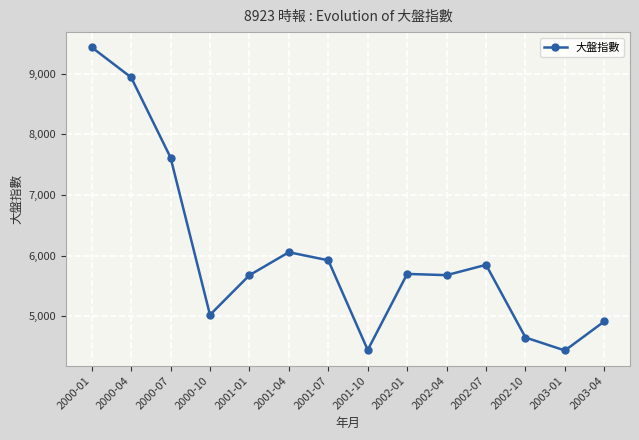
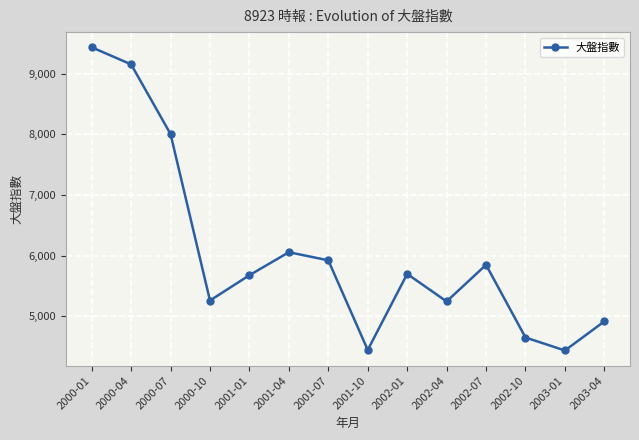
  {
    "2000-01": "9,400",
-   "2000-04": "8,900",
-   "2000-07": "7,600",
-   "2000-10": "5,000",
+   "2000-04": "9,200",
+   "2000-07": "8,000",
+   "2000-10": "5,300",
    "2001-01": "5,700",
    "2001-04": "6,100",
    "2001-07": "5,900",
    "2001-10": "4,400",
    "2002-01": "5,700",
-   "2002-04": "5,700",
+   "2002-04": "5,200",
    "2002-07": "5,800",
    "2002-10": "4,600",
    "2003-01": "4,400",
    "2003-04": "4,900"
  }
